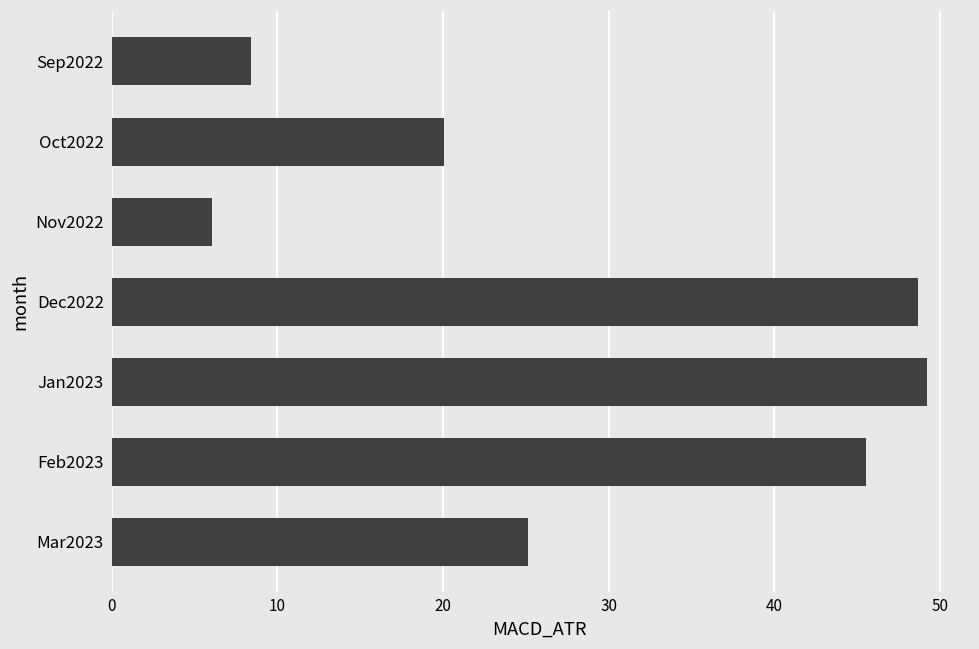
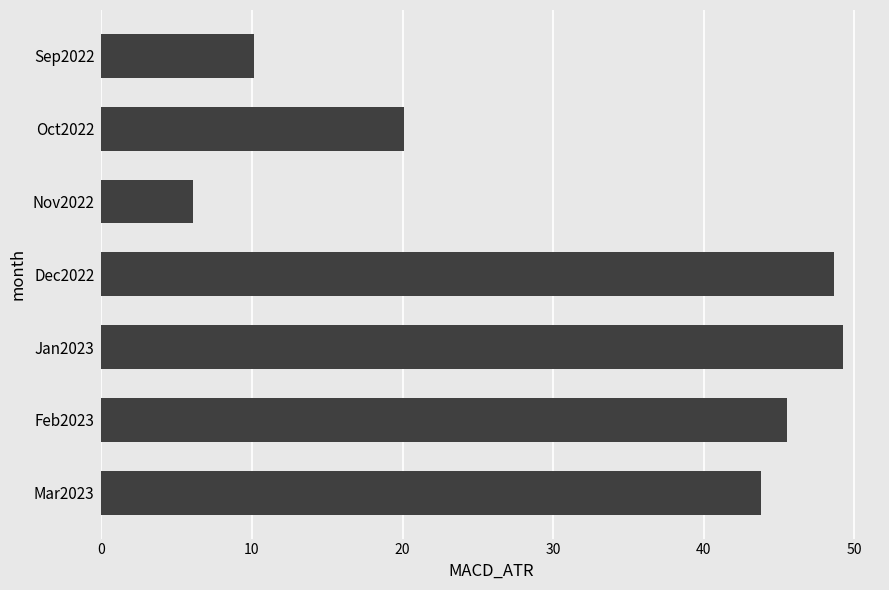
  {
-   "Sep2022": 8.4,
+   "Sep2022": 10.1,
    "Oct2022": 20.1,
    "Nov2022": 6.1,
    "Dec2022": 48.7,
    "Jan2023": 49.2,
    "Feb2023": 45.5,
-   "Mar2023": 25.1
+   "Mar2023": 43.8
  }
